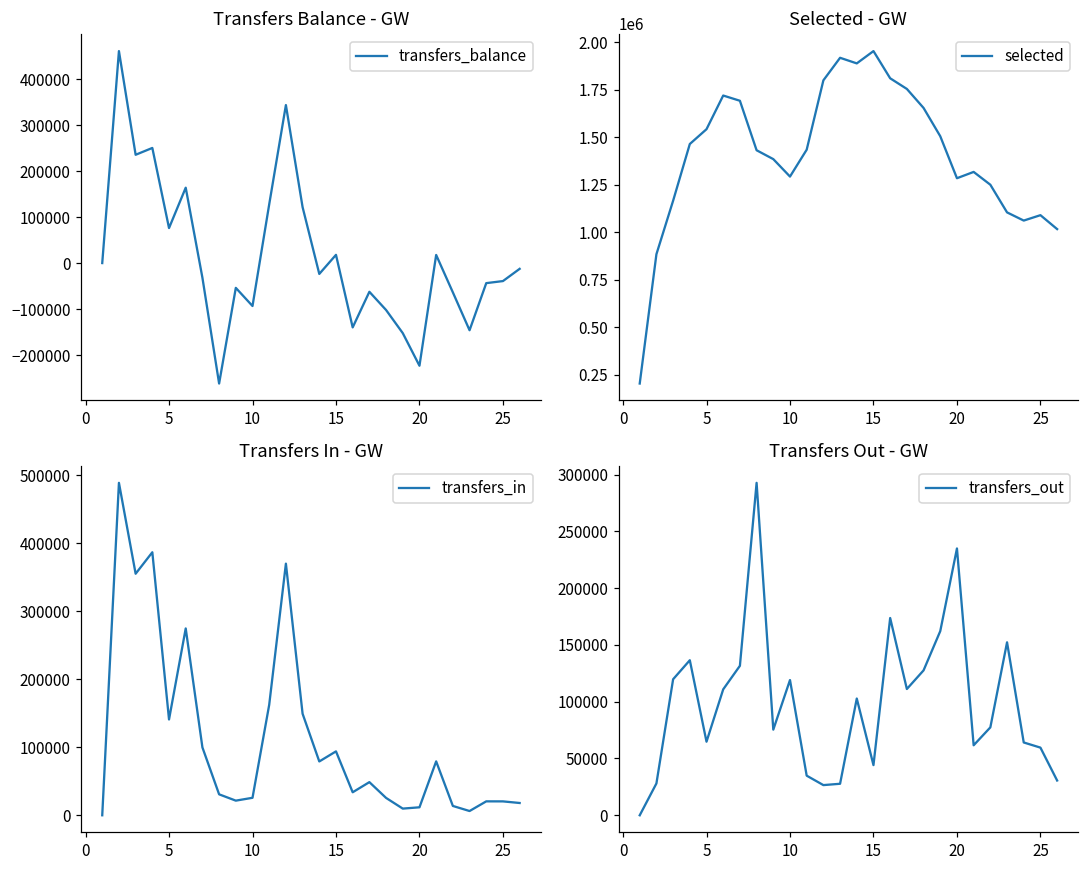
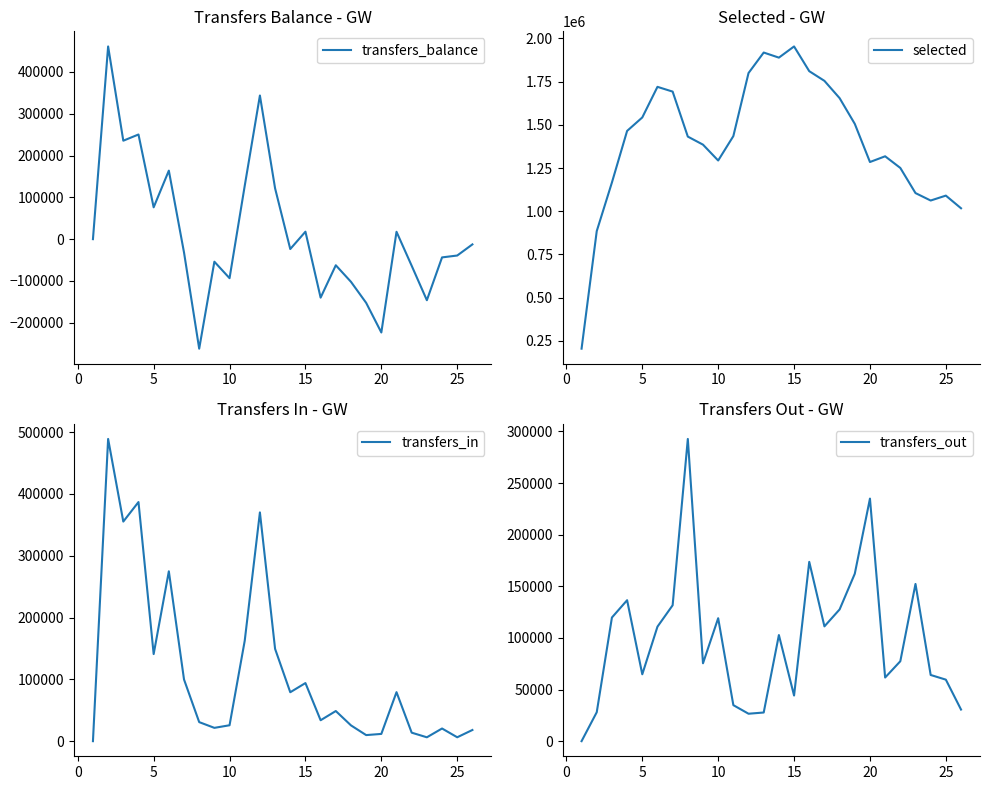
  {
    "Transfers Balance - GW": {
      "5": 80000,
      "10": -90000,
      "15": 20000,
      "20": -220000,
      "25": -40000
    },
    "Selected - GW": {
      "5": 1540000,
      "10": 1290000,
      "15": 1950000,
      "20": 1280000,
      "25": 1090000
    },
    "Transfers In - GW": {
      "5": 140000,
      "10": 30000,
      "15": 90000,
      "20": 10000,
-     "25": 20000
+     "25": 10000
    },
    "Transfers Out - GW": {
      "5": 65000,
      "10": 119000,
      "15": 44000,
      "20": 235000,
      "25": 60000
    }
  }
